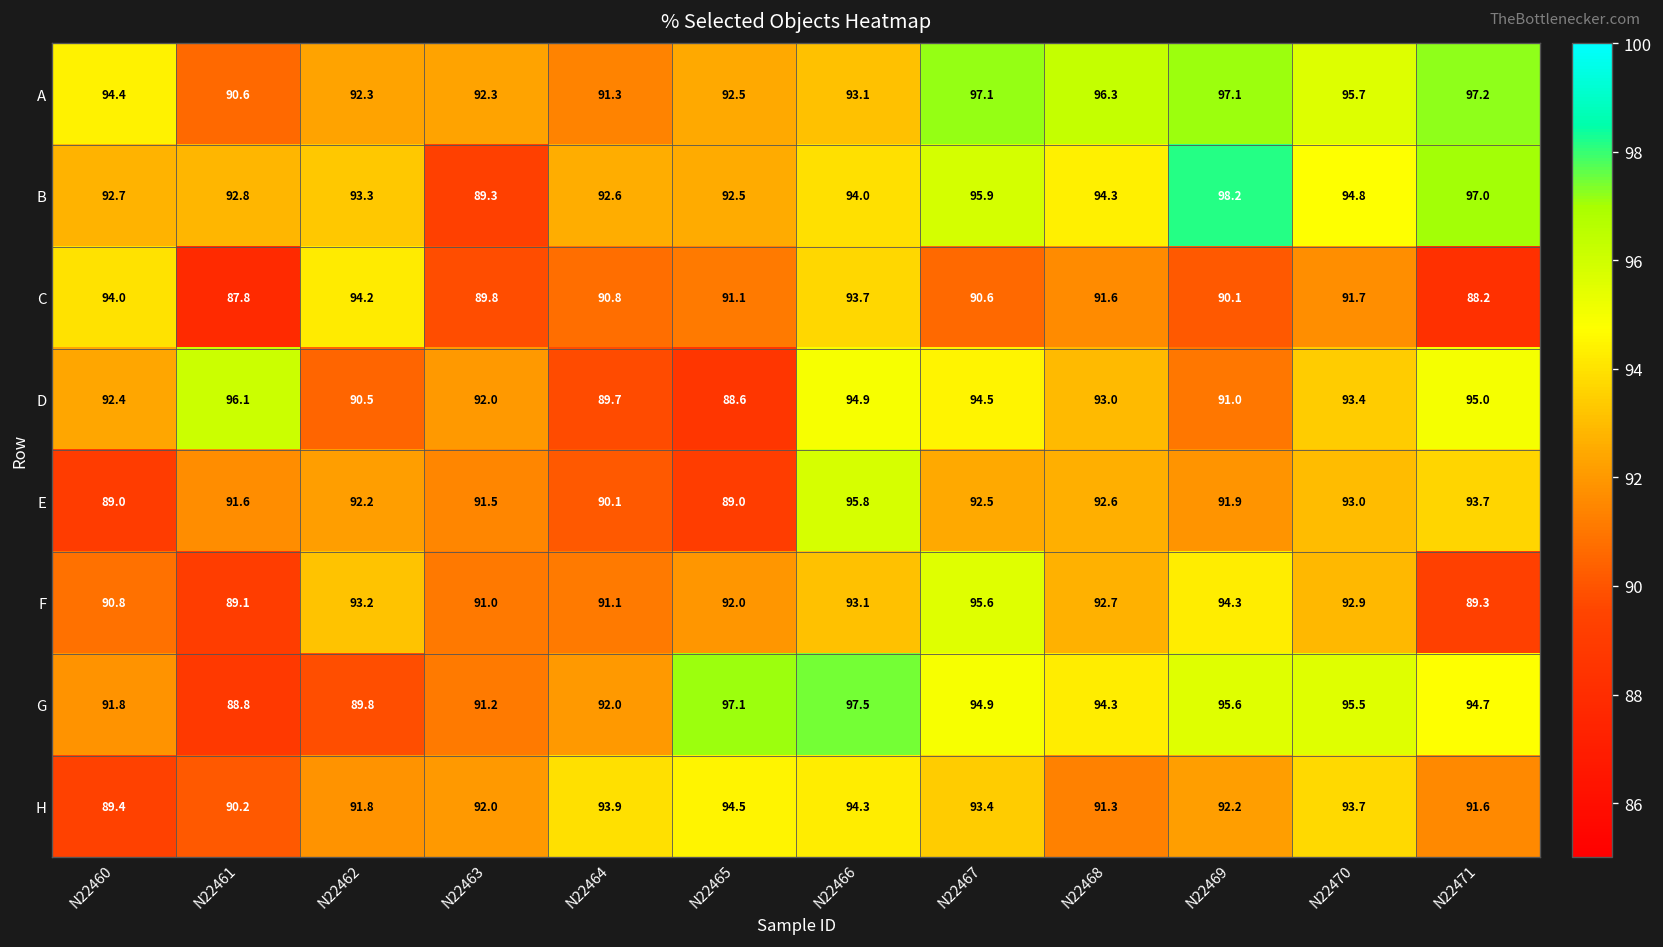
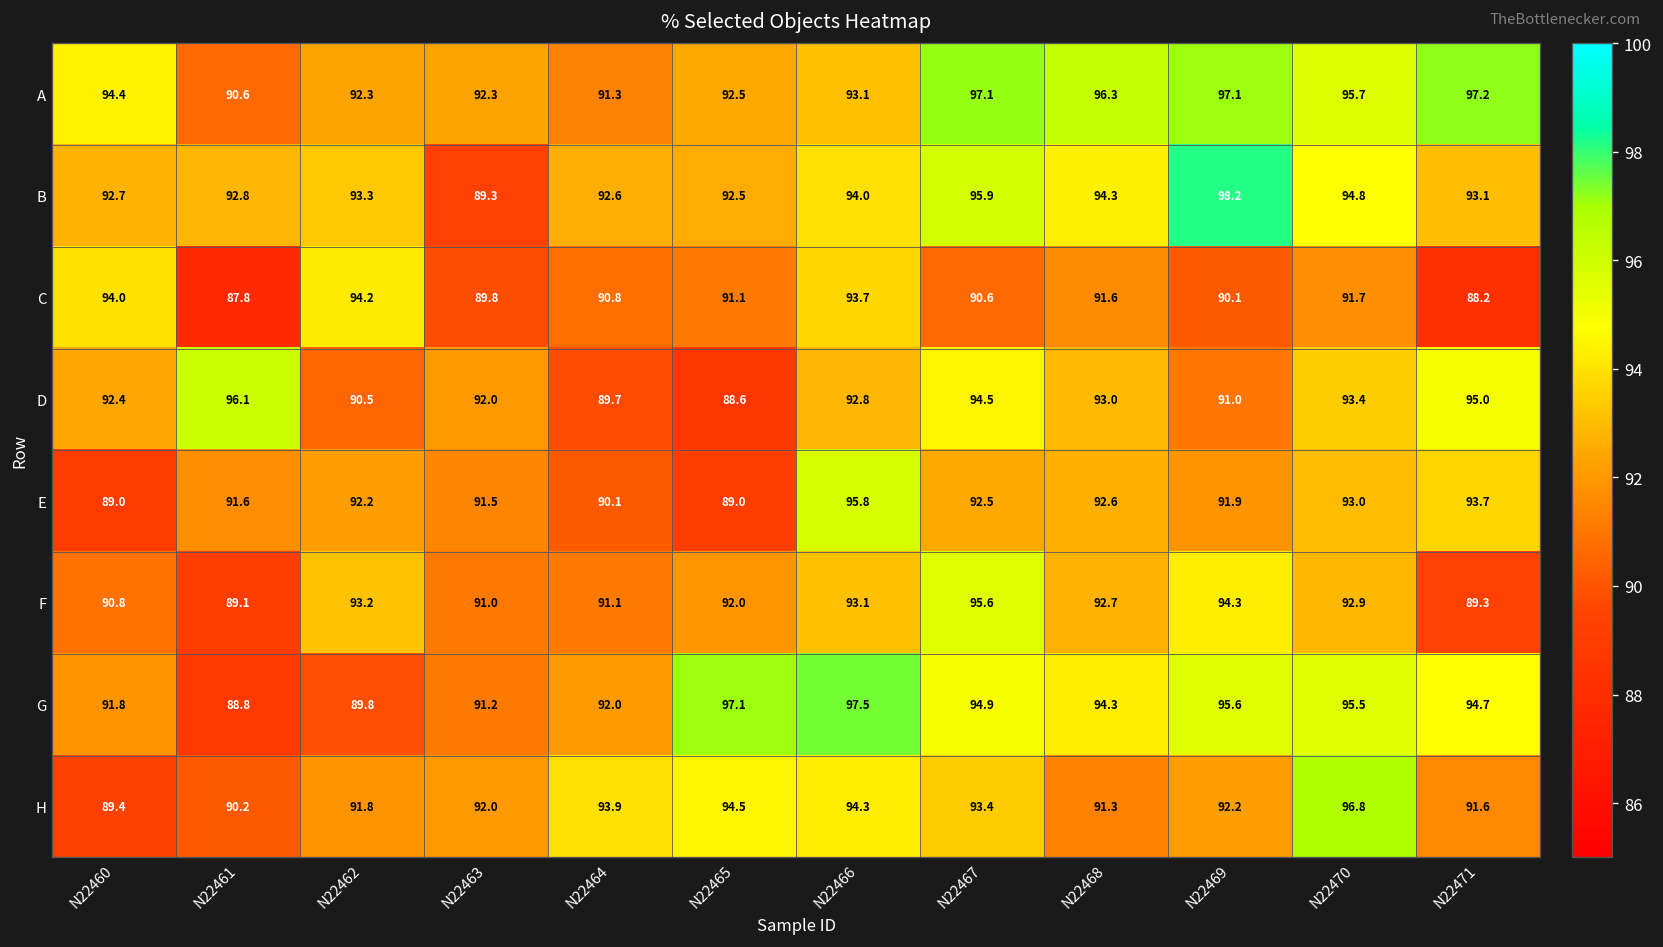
  {
    "A": {
      "N22460": 94.4,
      "N22461": 90.6,
      "N22462": 92.3,
      "N22463": 92.3,
      "N22464": 91.3,
      "N22465": 92.5,
      "N22466": 93.1,
      "N22467": 97.1,
      "N22468": 96.3,
      "N22469": 97.1,
      "N22470": 95.7,
      "N22471": 97.2
    },
    "B": {
      "N22460": 92.7,
      "N22461": 92.8,
      "N22462": 93.3,
      "N22463": 89.3,
      "N22464": 92.6,
      "N22465": 92.5,
      "N22466": 94.0,
      "N22467": 95.9,
      "N22468": 94.3,
      "N22469": 98.2,
      "N22470": 94.8,
-     "N22471": 97.0
+     "N22471": 93.1
    },
    "C": {
      "N22460": 94.0,
      "N22461": 87.8,
      "N22462": 94.2,
      "N22463": 89.8,
      "N22464": 90.8,
      "N22465": 91.1,
      "N22466": 93.7,
      "N22467": 90.6,
      "N22468": 91.6,
      "N22469": 90.1,
      "N22470": 91.7,
      "N22471": 88.2
    },
    "D": {
      "N22460": 92.4,
      "N22461": 96.1,
      "N22462": 90.5,
      "N22463": 92.0,
      "N22464": 89.7,
      "N22465": 88.6,
-     "N22466": 94.9,
+     "N22466": 92.8,
      "N22467": 94.5,
      "N22468": 93.0,
      "N22469": 91.0,
      "N22470": 93.4,
      "N22471": 95.0
    },
    "E": {
      "N22460": 89.0,
      "N22461": 91.6,
      "N22462": 92.2,
      "N22463": 91.5,
      "N22464": 90.1,
      "N22465": 89.0,
      "N22466": 95.8,
      "N22467": 92.5,
      "N22468": 92.6,
      "N22469": 91.9,
      "N22470": 93.0,
      "N22471": 93.7
    },
    "F": {
      "N22460": 90.8,
      "N22461": 89.1,
      "N22462": 93.2,
      "N22463": 91.0,
      "N22464": 91.1,
      "N22465": 92.0,
      "N22466": 93.1,
      "N22467": 95.6,
      "N22468": 92.7,
      "N22469": 94.3,
      "N22470": 92.9,
      "N22471": 89.3
    },
    "G": {
      "N22460": 91.8,
      "N22461": 88.8,
      "N22462": 89.8,
      "N22463": 91.2,
      "N22464": 92.0,
      "N22465": 97.1,
      "N22466": 97.5,
      "N22467": 94.9,
      "N22468": 94.3,
      "N22469": 95.6,
      "N22470": 95.5,
      "N22471": 94.7
    },
    "H": {
      "N22460": 89.4,
      "N22461": 90.2,
      "N22462": 91.8,
      "N22463": 92.0,
      "N22464": 93.9,
      "N22465": 94.5,
      "N22466": 94.3,
      "N22467": 93.4,
      "N22468": 91.3,
      "N22469": 92.2,
-     "N22470": 93.7,
+     "N22470": 96.8,
      "N22471": 91.6
    }
  }
